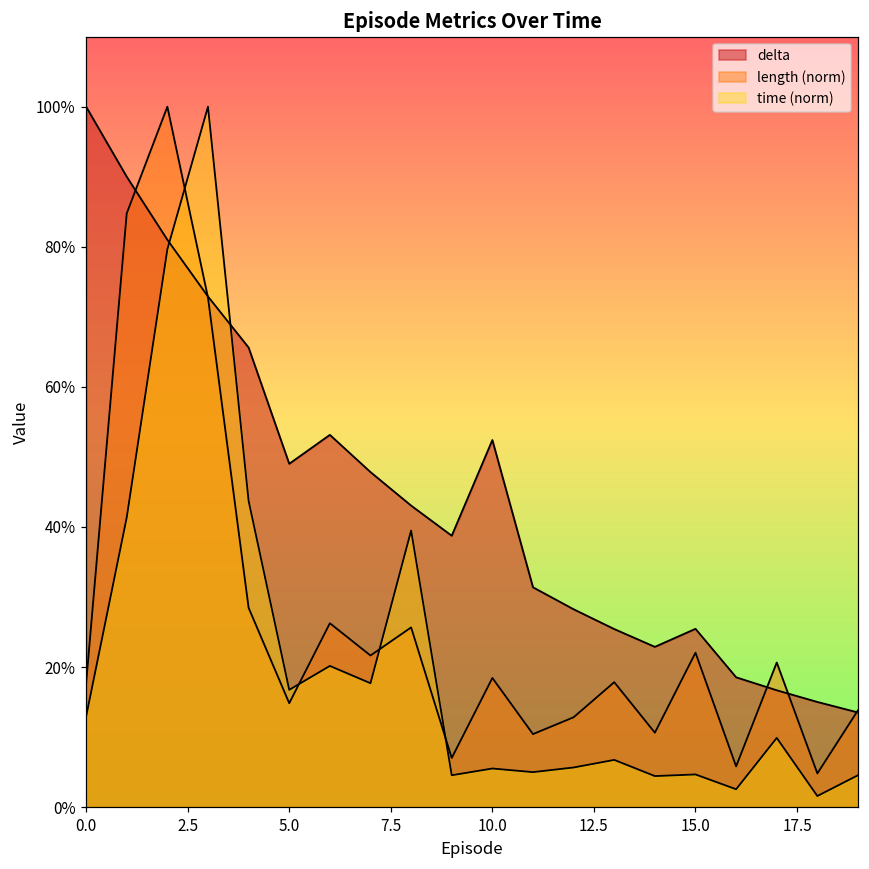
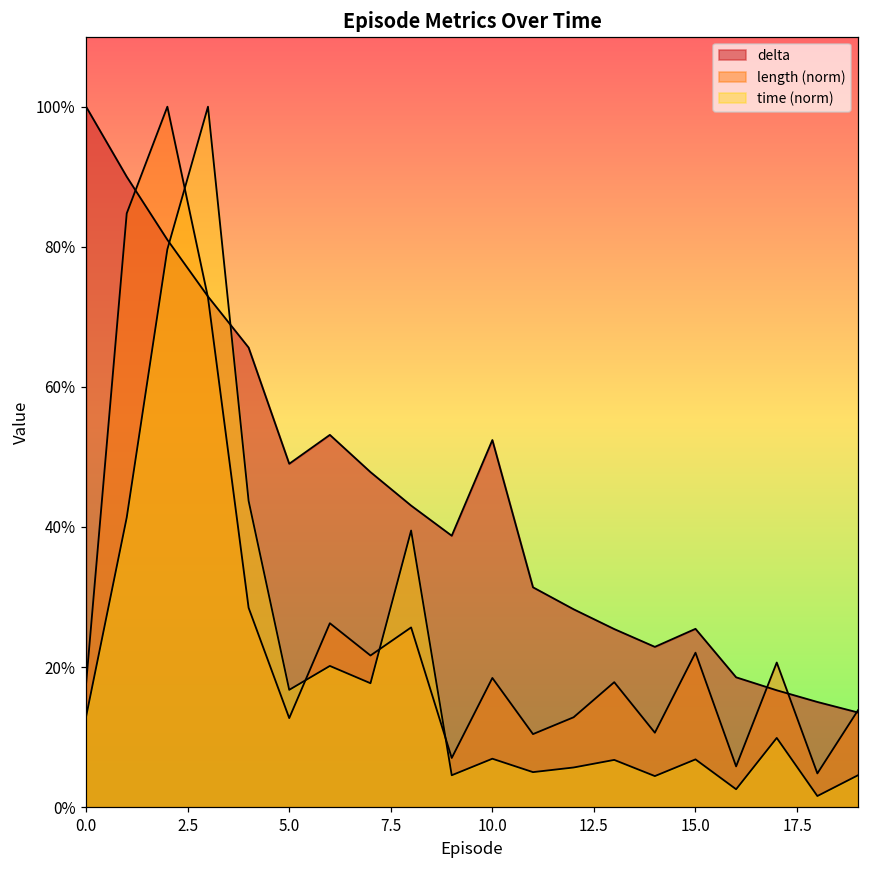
  {
    "delta": {
      "0.0": "100%",
      "5.0": "49%",
      "10.0": "52%",
      "15.0": "25%"
    },
    "length (norm)": {
      "0.0": "18%",
-     "5.0": "15%",
+     "5.0": "13%",
      "10.0": "18%",
      "15.0": "22%"
    },
    "time (norm)": {
      "0.0": "13%",
      "5.0": "17%",
-     "10.0": "6%",
-     "15.0": "5%"
+     "10.0": "7%",
+     "15.0": "7%"
    }
  }
